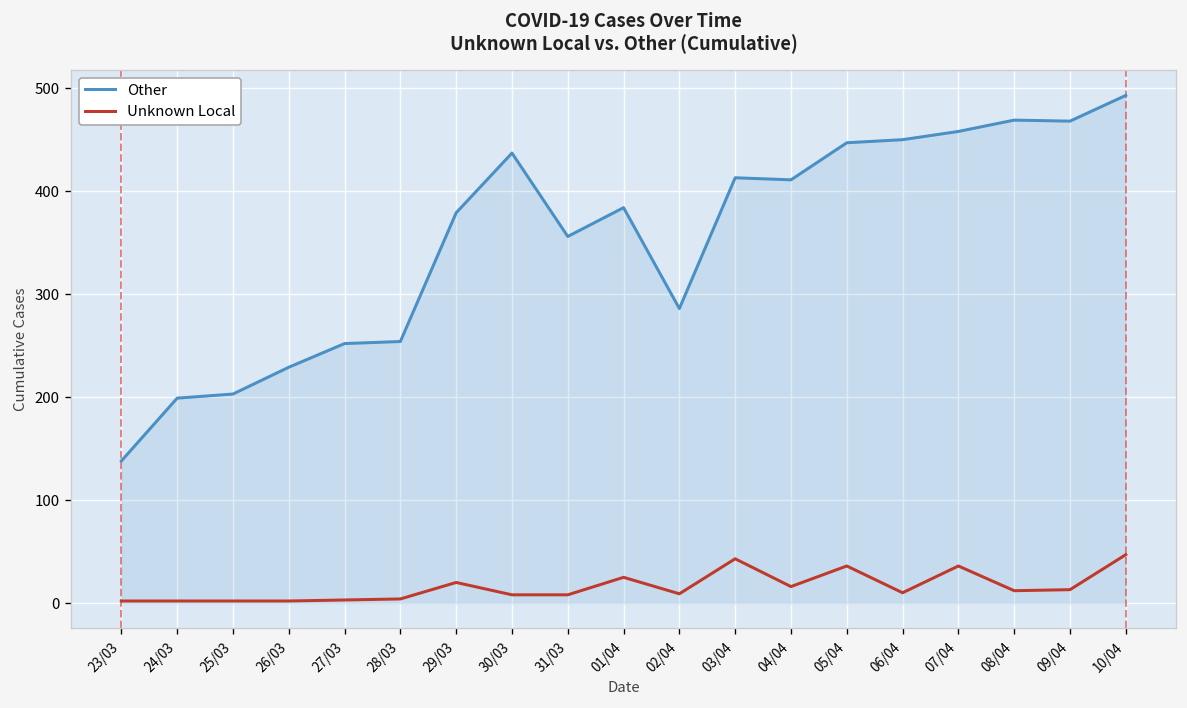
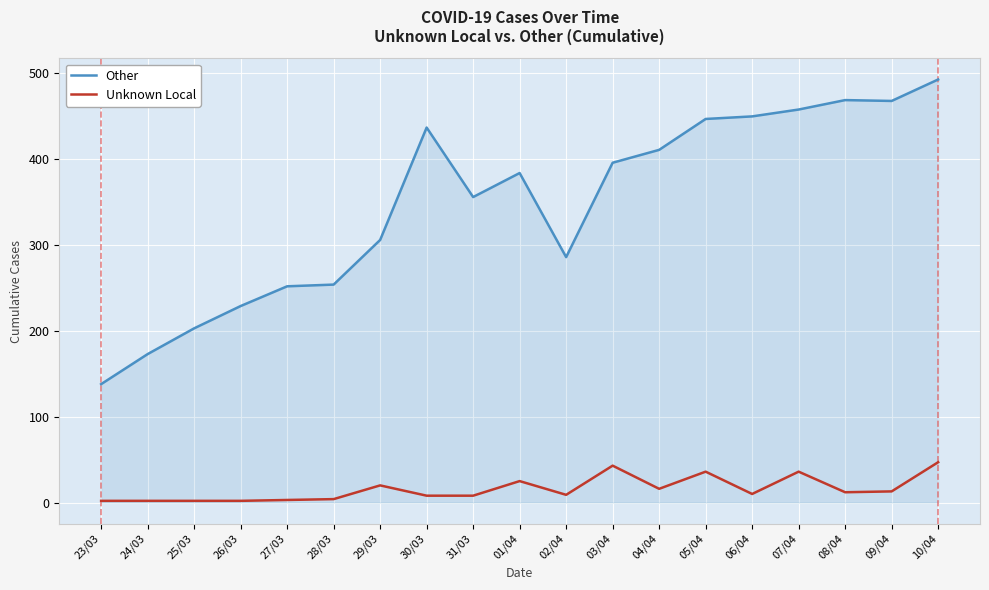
  {
    "Other": {
      "23/03": 140,
-     "24/03": 200,
+     "24/03": 170,
      "25/03": 200,
      "26/03": 230,
      "27/03": 250,
      "28/03": 250,
-     "29/03": 380,
+     "29/03": 310,
      "30/03": 440,
      "31/03": 360,
      "01/04": 380,
      "02/04": 290,
-     "03/04": 410,
+     "03/04": 400,
      "04/04": 410,
      "05/04": 450,
      "06/04": 450,
      "07/04": 460,
      "08/04": 470,
      "09/04": 470,
      "10/04": 490
    },
    "Unknown Local": {
      "23/03": 0,
      "24/03": 0,
      "25/03": 0,
      "26/03": 0,
      "27/03": 0,
      "28/03": 0,
      "29/03": 20,
      "30/03": 10,
      "31/03": 10,
      "01/04": 30,
      "02/04": 10,
      "03/04": 40,
      "04/04": 20,
      "05/04": 40,
      "06/04": 10,
      "07/04": 40,
      "08/04": 10,
      "09/04": 10,
      "10/04": 50
    }
  }
